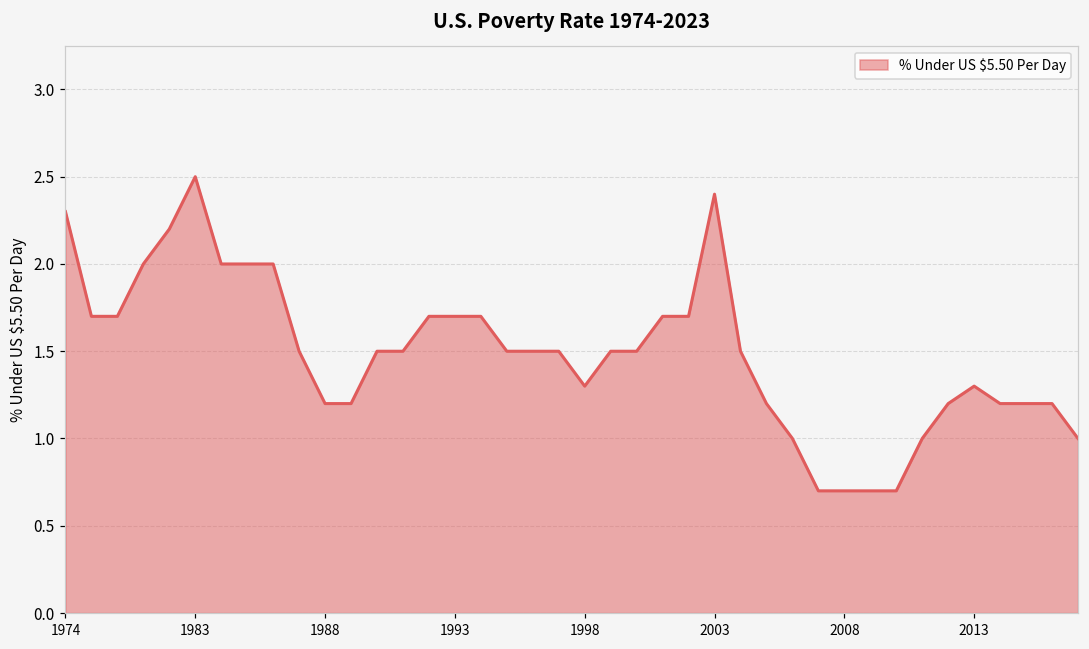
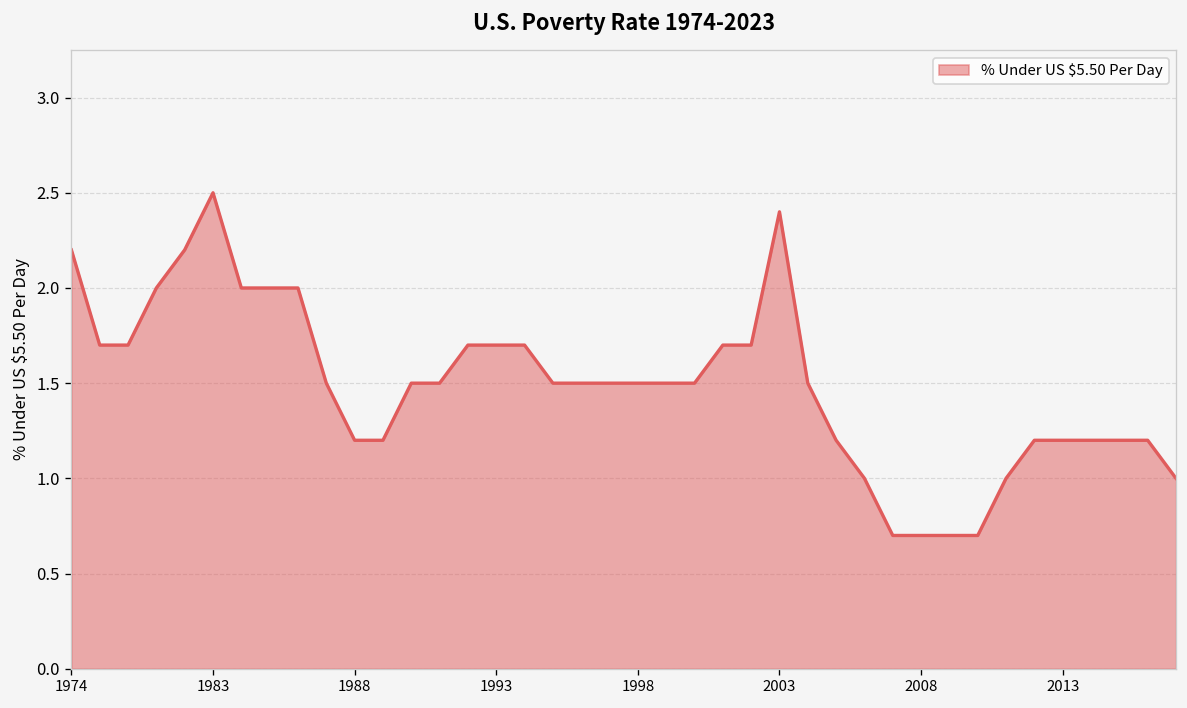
  {
-   "1974": 2.3,
+   "1974": 2.2,
    "1983": 2.5,
    "1988": 1.2,
    "1993": 1.7,
-   "1998": 1.3,
+   "1998": 1.5,
    "2003": 2.4,
    "2008": 0.7,
-   "2013": 1.3
+   "2013": 1.2
  }
